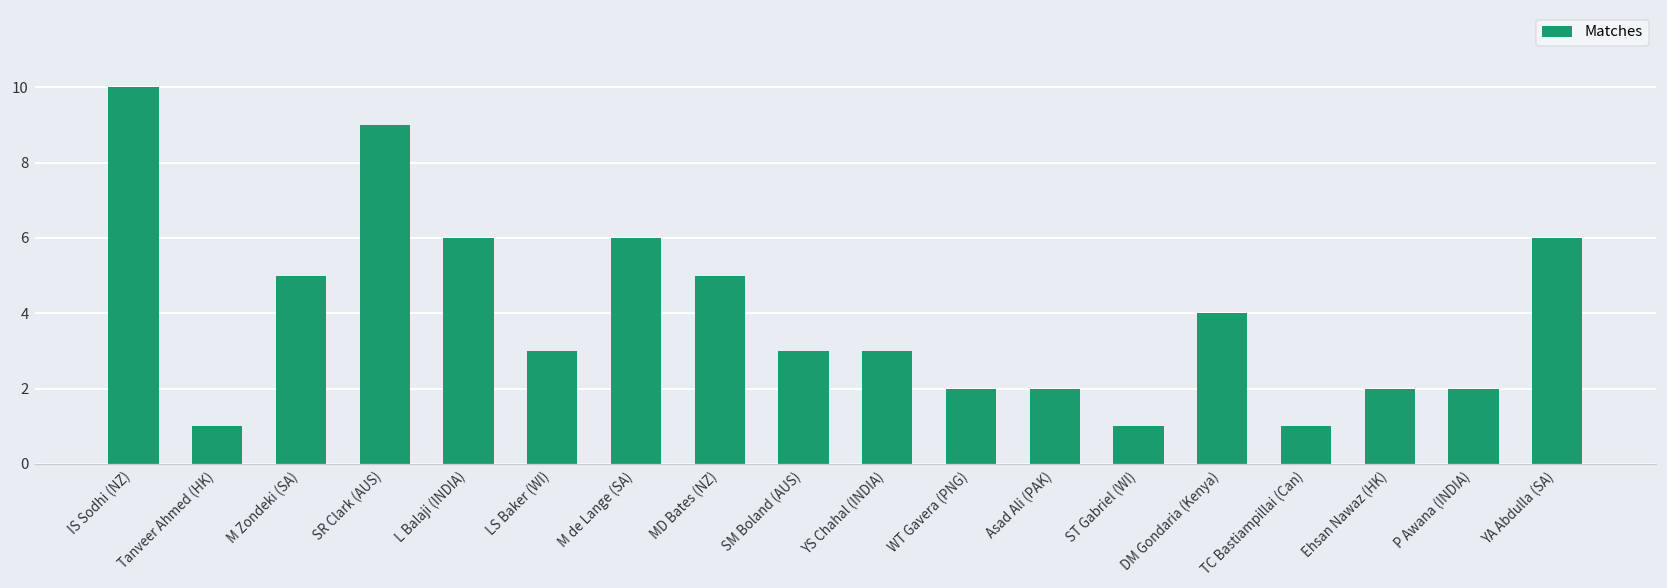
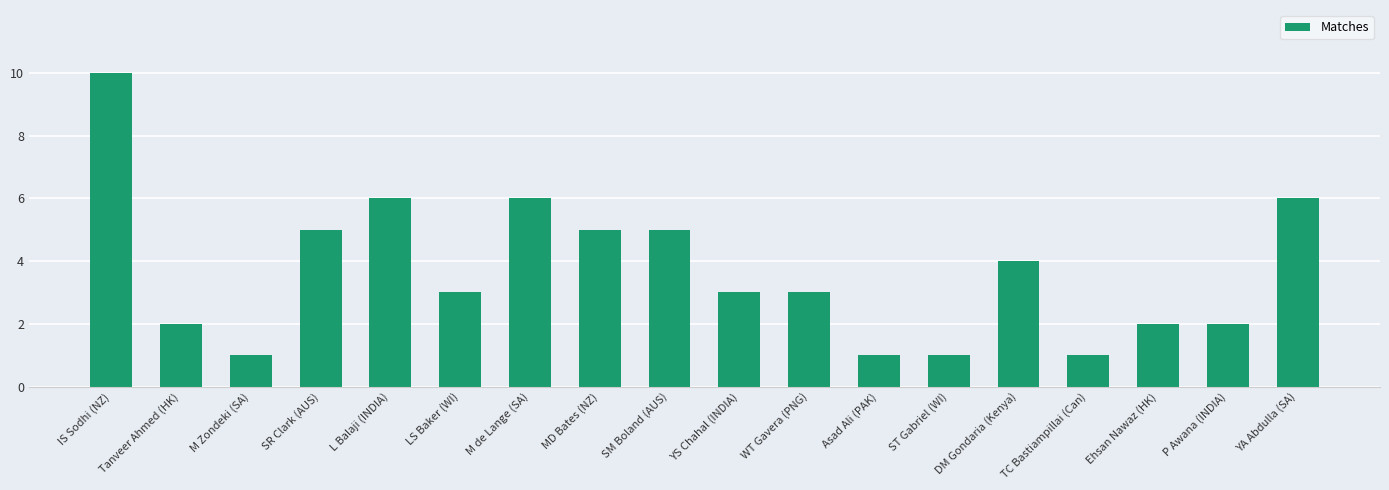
  {
    "IS Sodhi (NZ)": 10,
-   "Tanveer Ahmed (HK)": 1,
-   "M Zondeki (SA)": 5,
-   "SR Clark (AUS)": 9,
+   "Tanveer Ahmed (HK)": 2,
+   "M Zondeki (SA)": 1,
+   "SR Clark (AUS)": 5,
    "L Balaji (INDIA)": 6,
    "LS Baker (WI)": 3,
    "M de Lange (SA)": 6,
    "MD Bates (NZ)": 5,
-   "SM Boland (AUS)": 3,
+   "SM Boland (AUS)": 5,
    "YS Chahal (INDIA)": 3,
-   "WT Gavera (PNG)": 2,
-   "Asad Ali (PAK)": 2,
+   "WT Gavera (PNG)": 3,
+   "Asad Ali (PAK)": 1,
    "ST Gabriel (WI)": 1,
    "DM Gondaria (Kenya)": 4,
    "TC Bastiampillai (Can)": 1,
    "Ehsan Nawaz (HK)": 2,
    "P Awana (INDIA)": 2,
    "YA Abdulla (SA)": 6
  }
